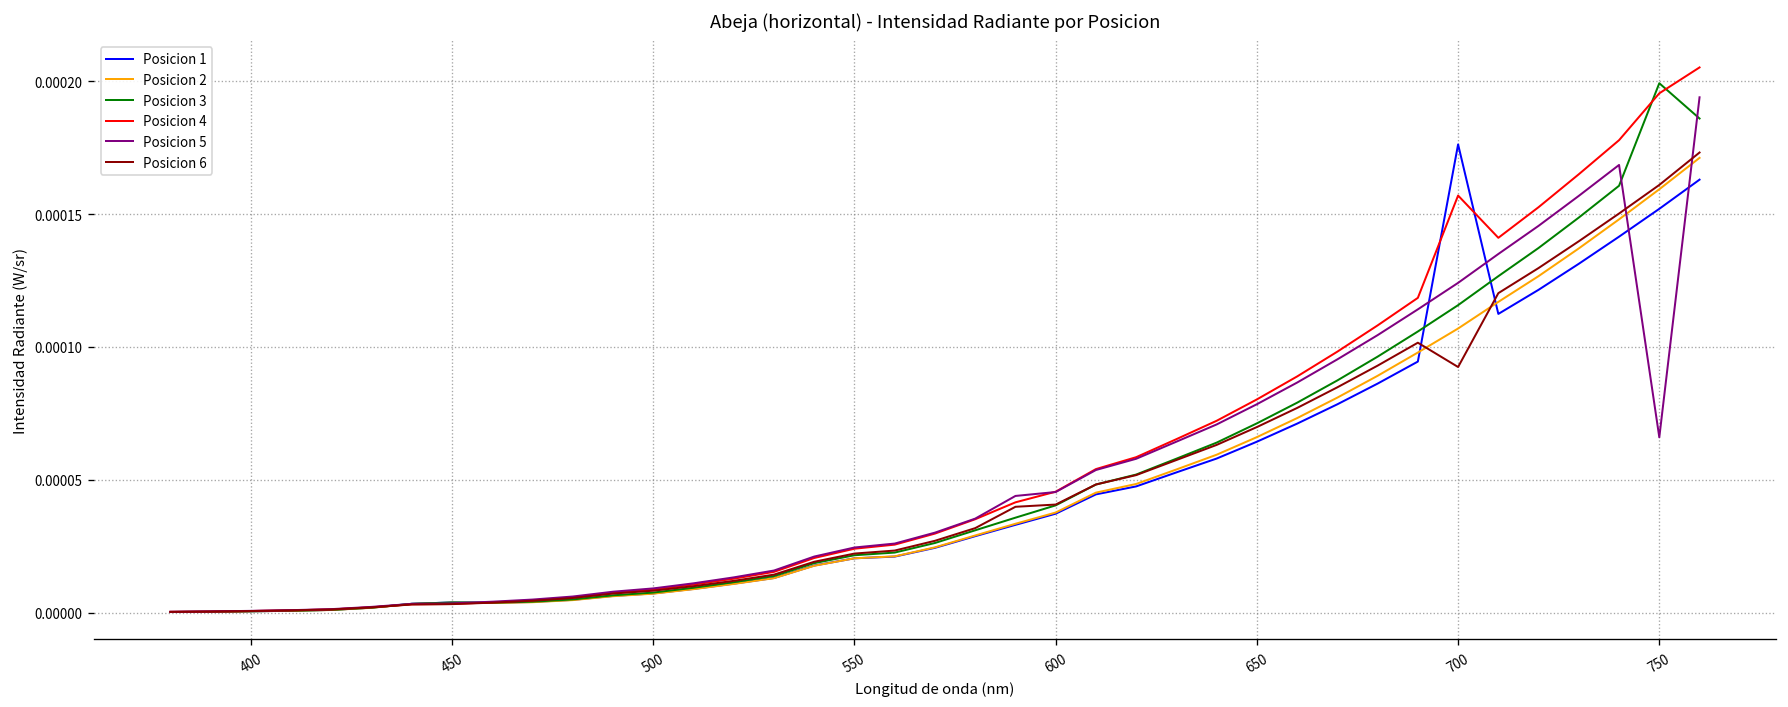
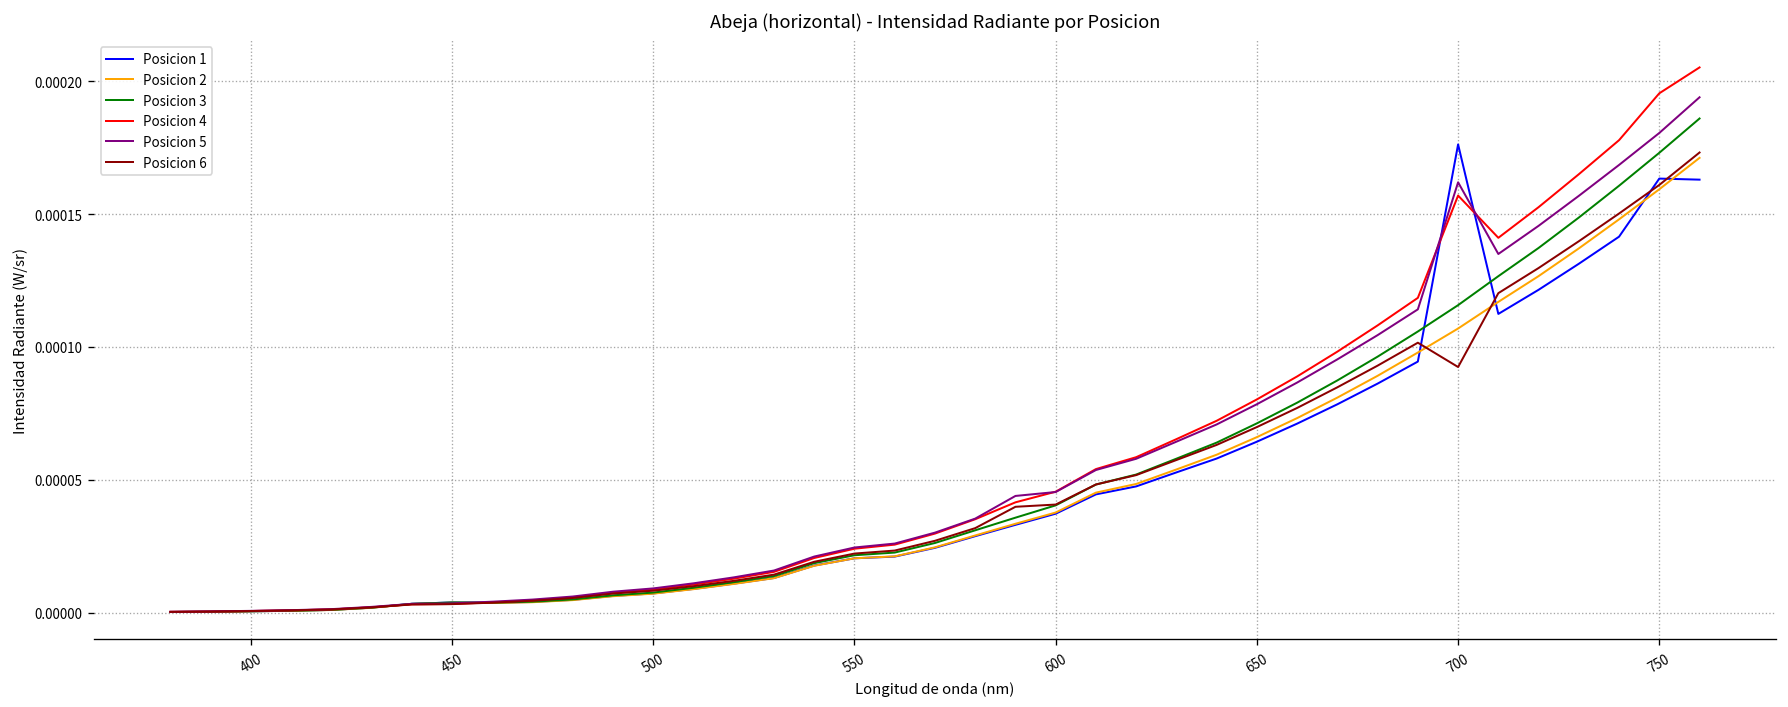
  {
    "Posicion 1": {
      "650": 0.000064,
      "700": 0.000176,
-     "750": 0.000152
+     "750": 0.000163
    },
    "Posicion 2": {
      "650": 0.000066,
      "700": 0.000107,
      "750": 0.000159
    },
    "Posicion 3": {
      "650": 0.000071,
      "700": 0.000116,
-     "750": 0.000199
+     "750": 0.000173
    },
    "Posicion 4": {
      "650": 0.000080,
      "700": 0.000157,
      "750": 0.000195
    },
    "Posicion 5": {
      "650": 0.000078,
-     "700": 0.000124,
-     "750": 0.000066
+     "700": 0.000162,
+     "750": 0.000181
    },
    "Posicion 6": {
      "650": 0.000070,
      "700": 0.000092,
      "750": 0.000161
    }
  }
